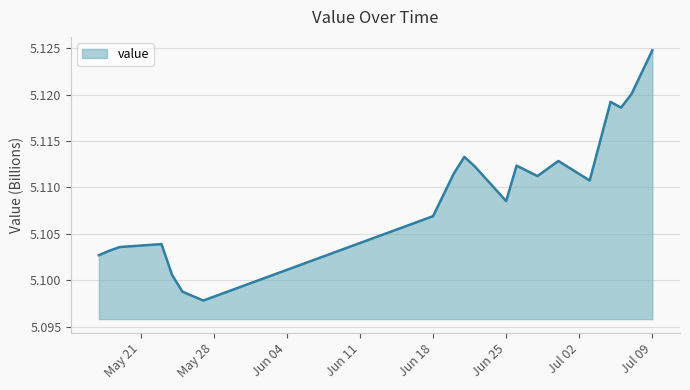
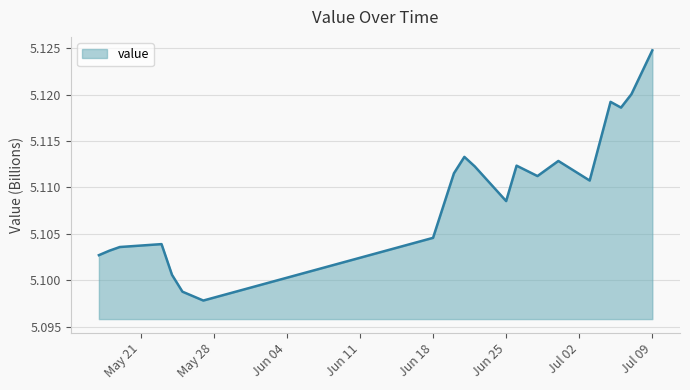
  {
-   "Jun 18": 5.107,
+   "Jun 18": 5.105,
    "Jun 25": 5.109,
    "Jul 09": 5.125
  }
